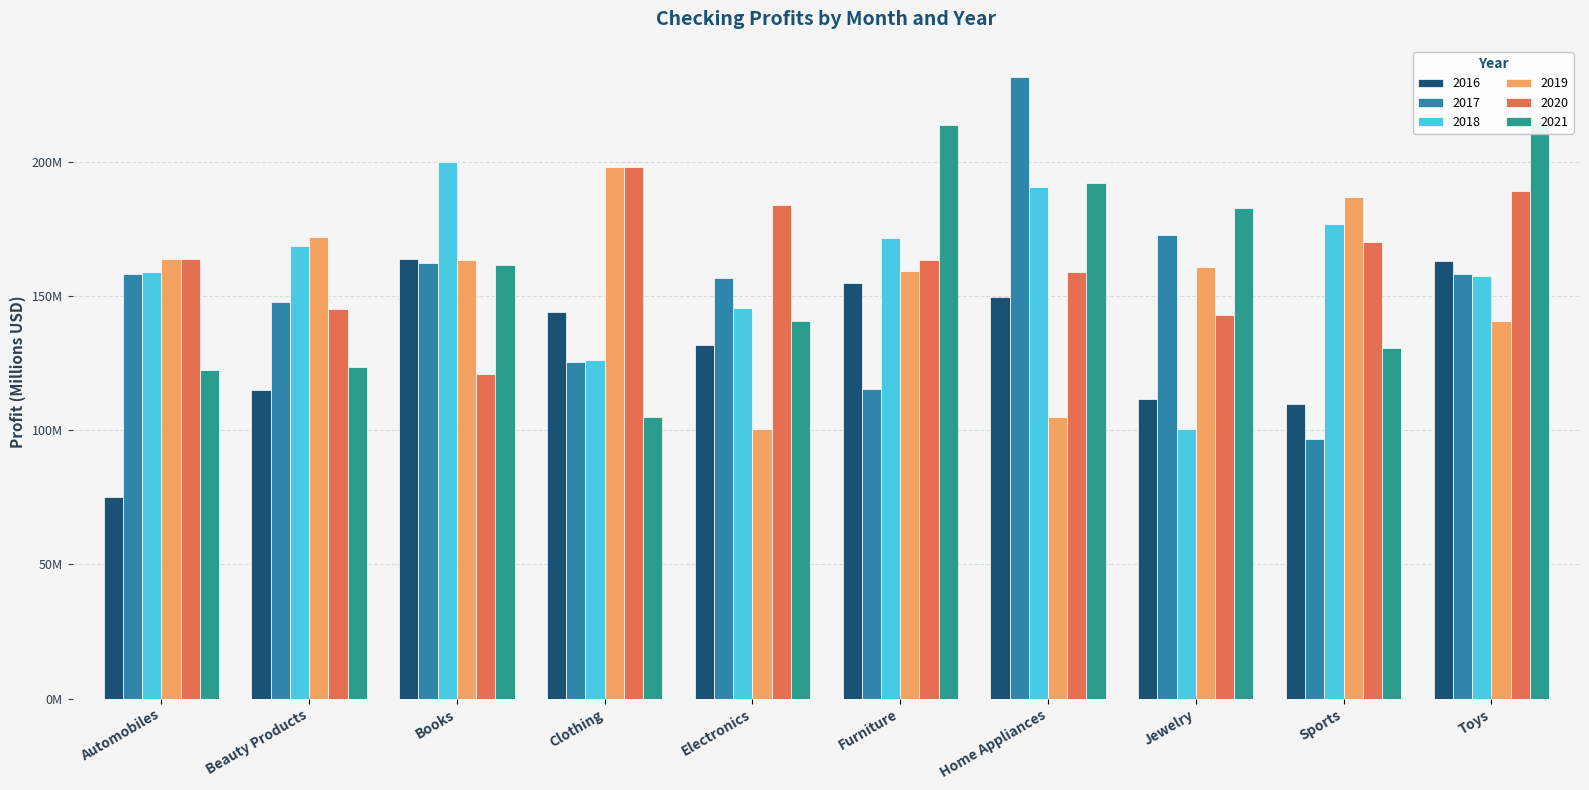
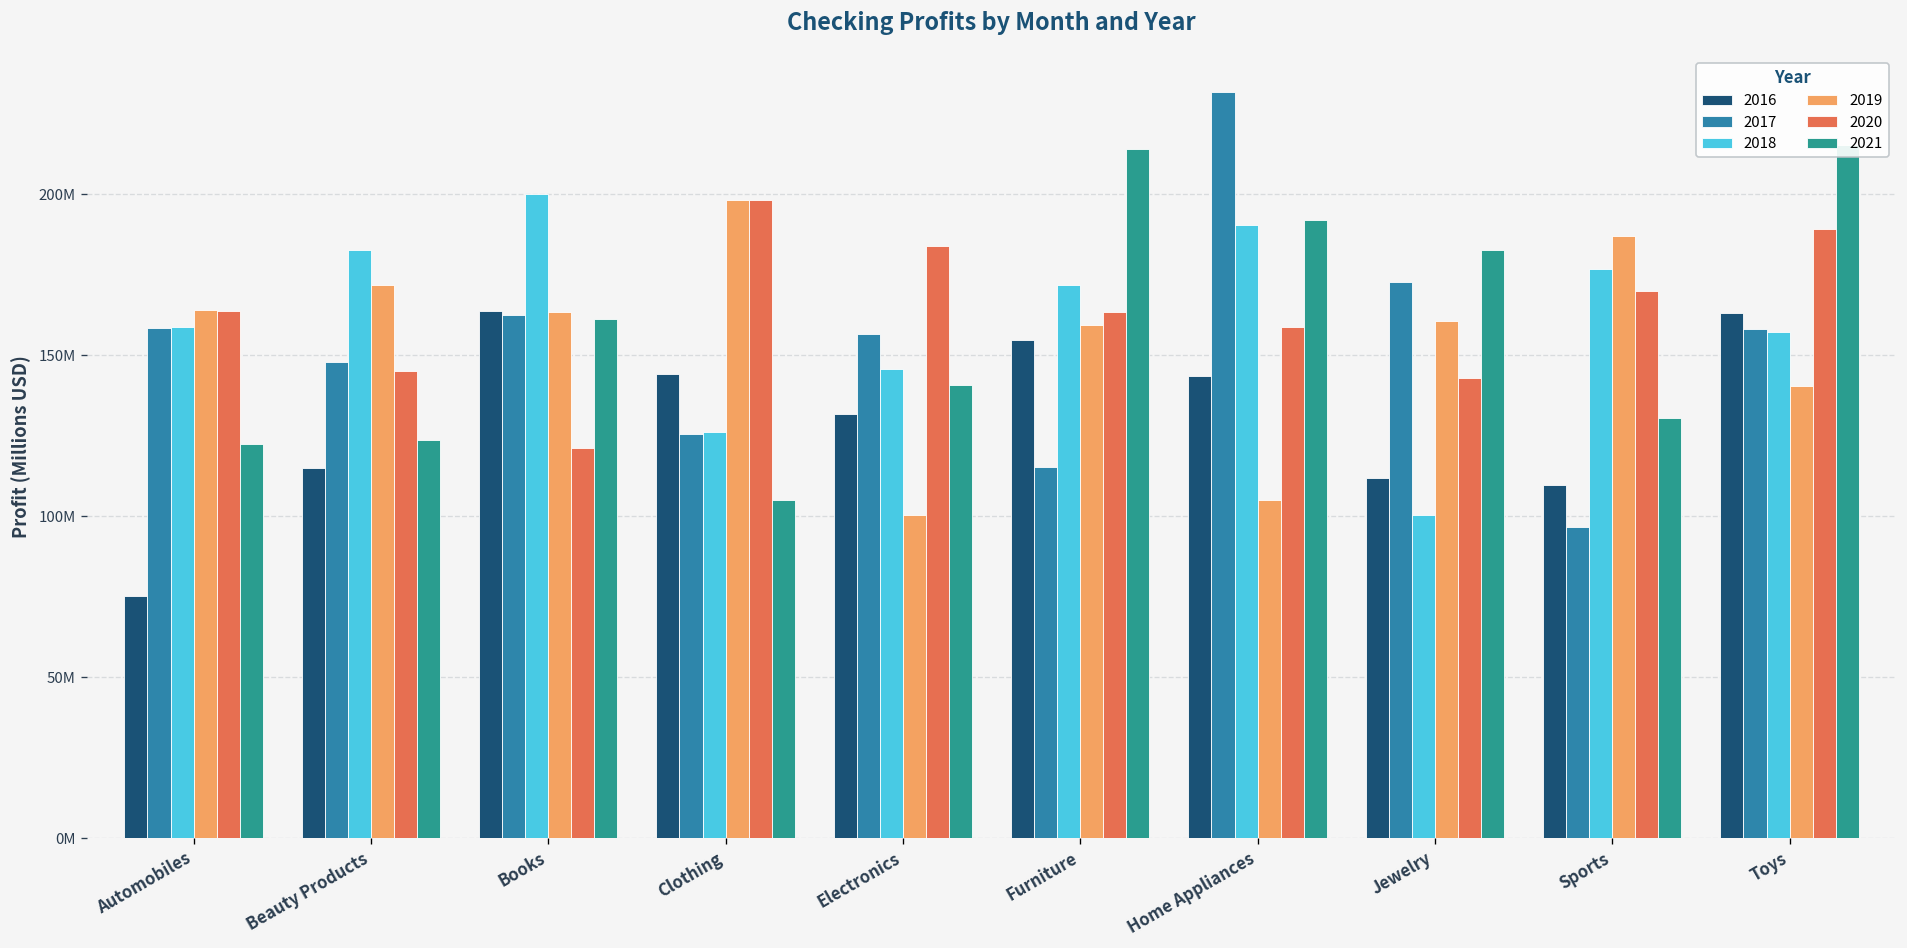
  {
    "2016": {
      "Automobiles": 75000000,
      "Beauty Products": 115000000,
      "Books": 164000000,
      "Clothing": 144000000,
      "Electronics": 132000000,
      "Furniture": 155000000,
-     "Home Appliances": 150000000,
+     "Home Appliances": 144000000,
      "Jewelry": 112000000,
      "Sports": 110000000,
      "Toys": 163000000
    },
    "2018": {
      "Automobiles": 159000000,
-     "Beauty Products": 169000000,
+     "Beauty Products": 183000000,
      "Books": 200000000,
      "Clothing": 126000000,
      "Electronics": 146000000,
      "Furniture": 172000000,
      "Home Appliances": 190000000,
      "Jewelry": 100000000,
      "Sports": 177000000,
      "Toys": 157000000
    }
  }
